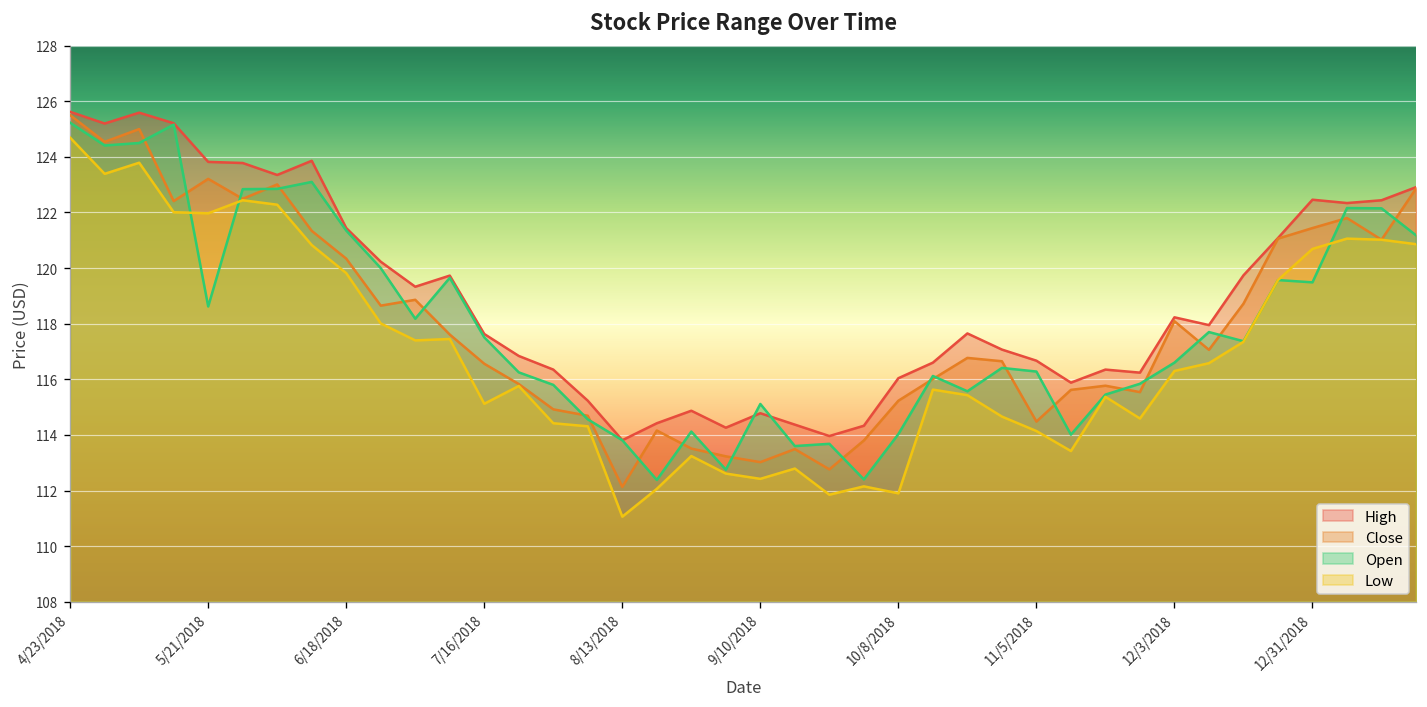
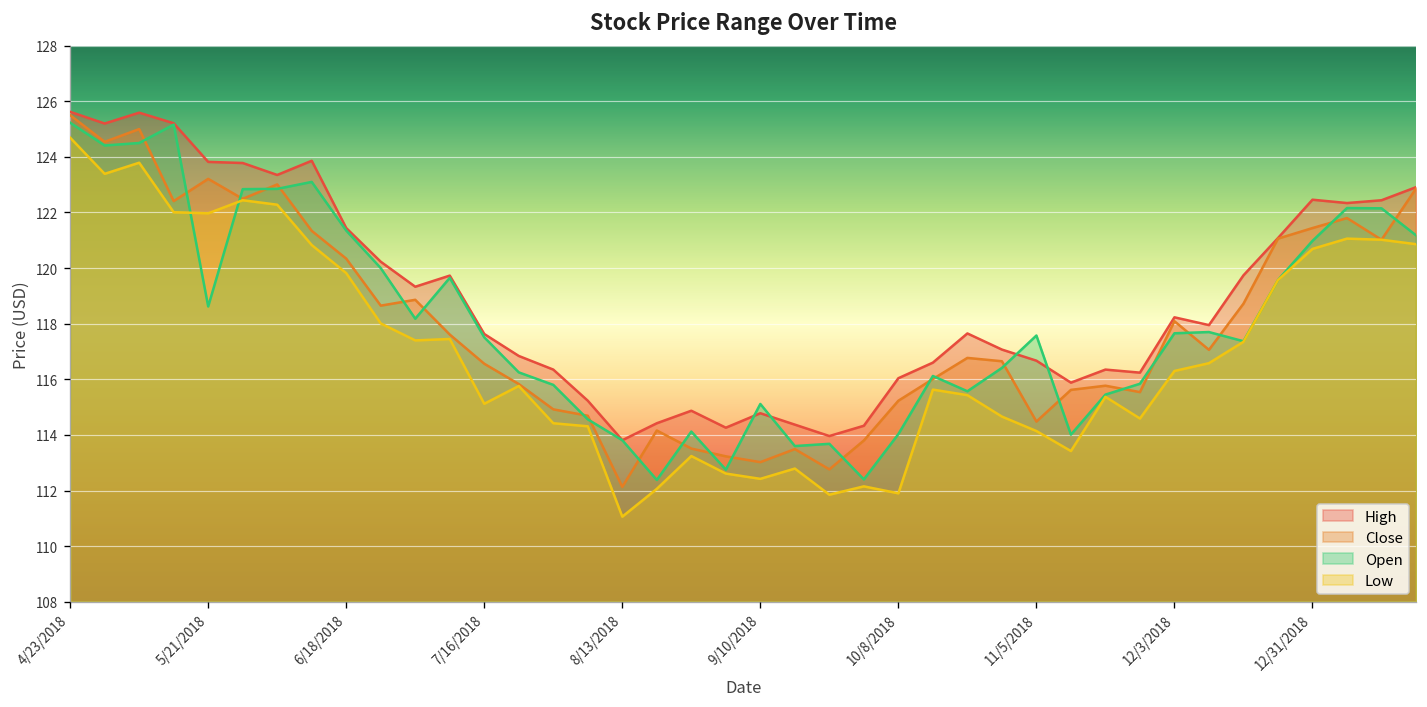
  {
    "Open": {
      "4/23/2018": 125.2,
      "5/21/2018": 118.6,
      "7/16/2018": 117.5,
      "9/10/2018": 115.1,
      "10/8/2018": 114.0,
-     "11/5/2018": 116.3,
-     "12/3/2018": 116.6,
-     "12/31/2018": 119.5
+     "11/5/2018": 117.6,
+     "12/3/2018": 117.7,
+     "12/31/2018": 121.0
    }
  }
